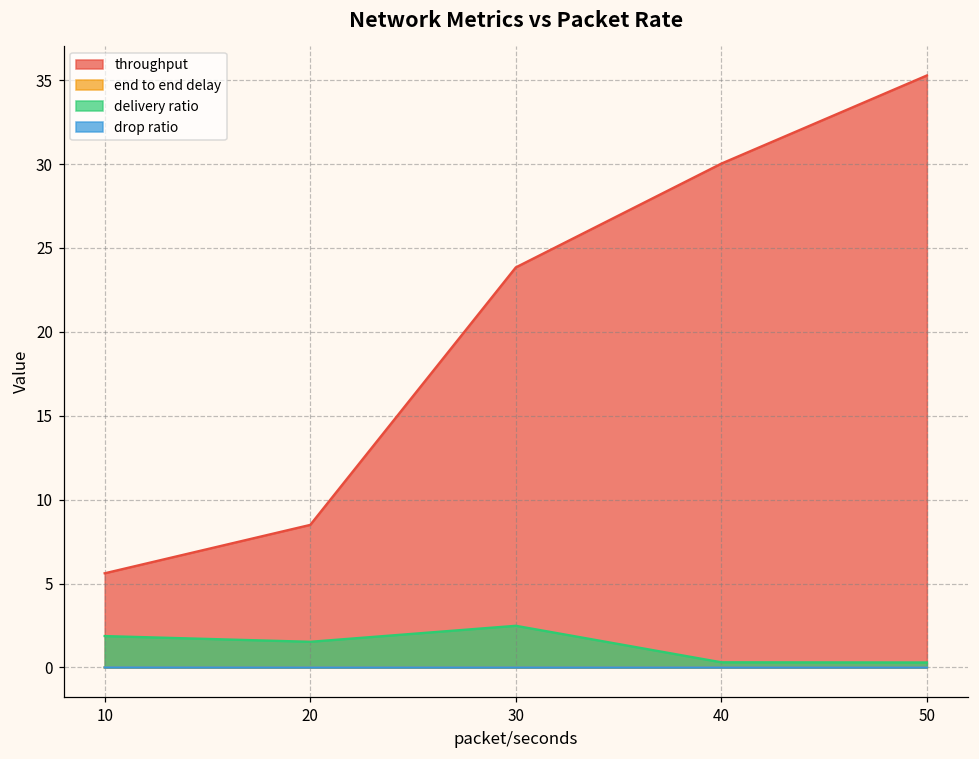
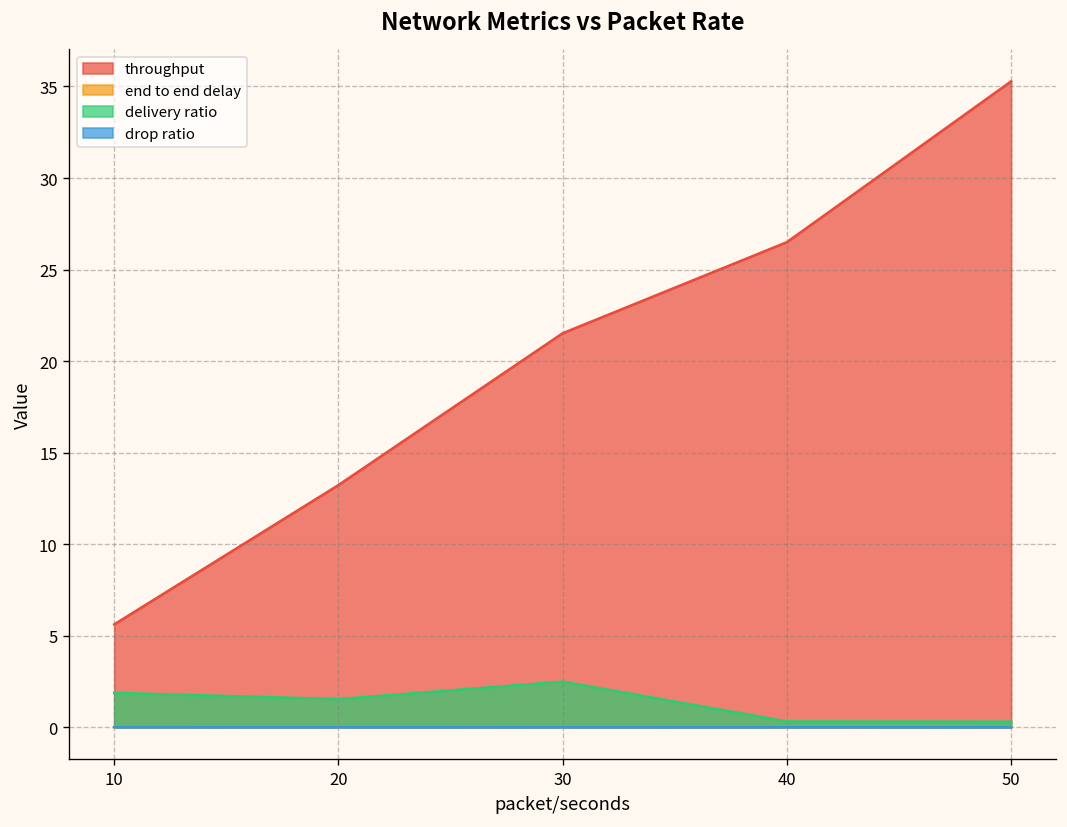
  {
    "throughput": {
      "10": 5.6,
-     "20": 8.5,
-     "30": 23.8,
-     "40": 30.0,
+     "20": 13.2,
+     "30": 21.5,
+     "40": 26.5,
      "50": 35.3
    },
    "drop ratio": {
      "10": 0.0,
      "20": 0.0,
      "30": 0.0,
      "40": 0.0,
      "50": 0.0
    },
    "delivery ratio": {
      "10": 1.9,
      "20": 1.5,
      "30": 2.5,
      "40": 0.3,
      "50": 0.3
    }
  }
